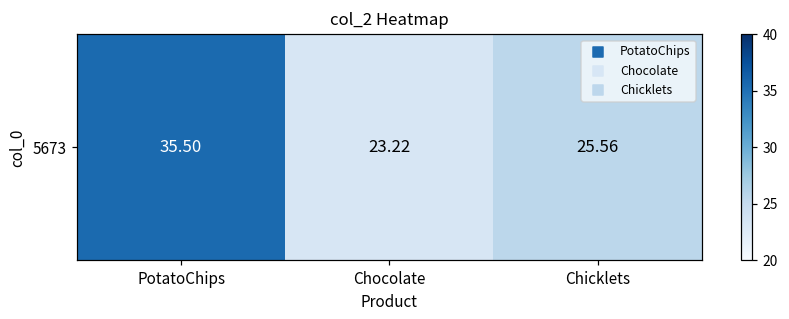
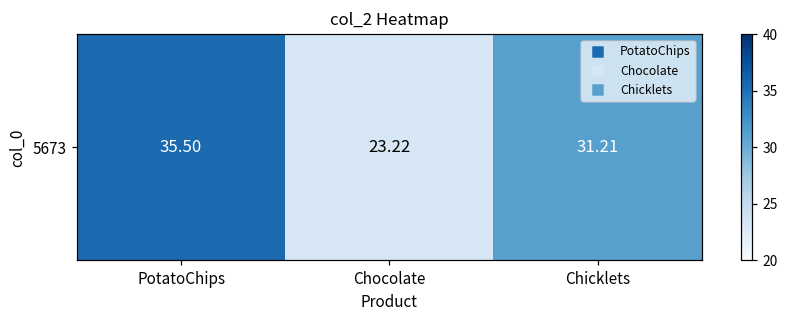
  {
    "5673": {
      "PotatoChips": 35.50,
      "Chocolate": 23.22,
-     "Chicklets": 25.56
+     "Chicklets": 31.21
    }
  }
